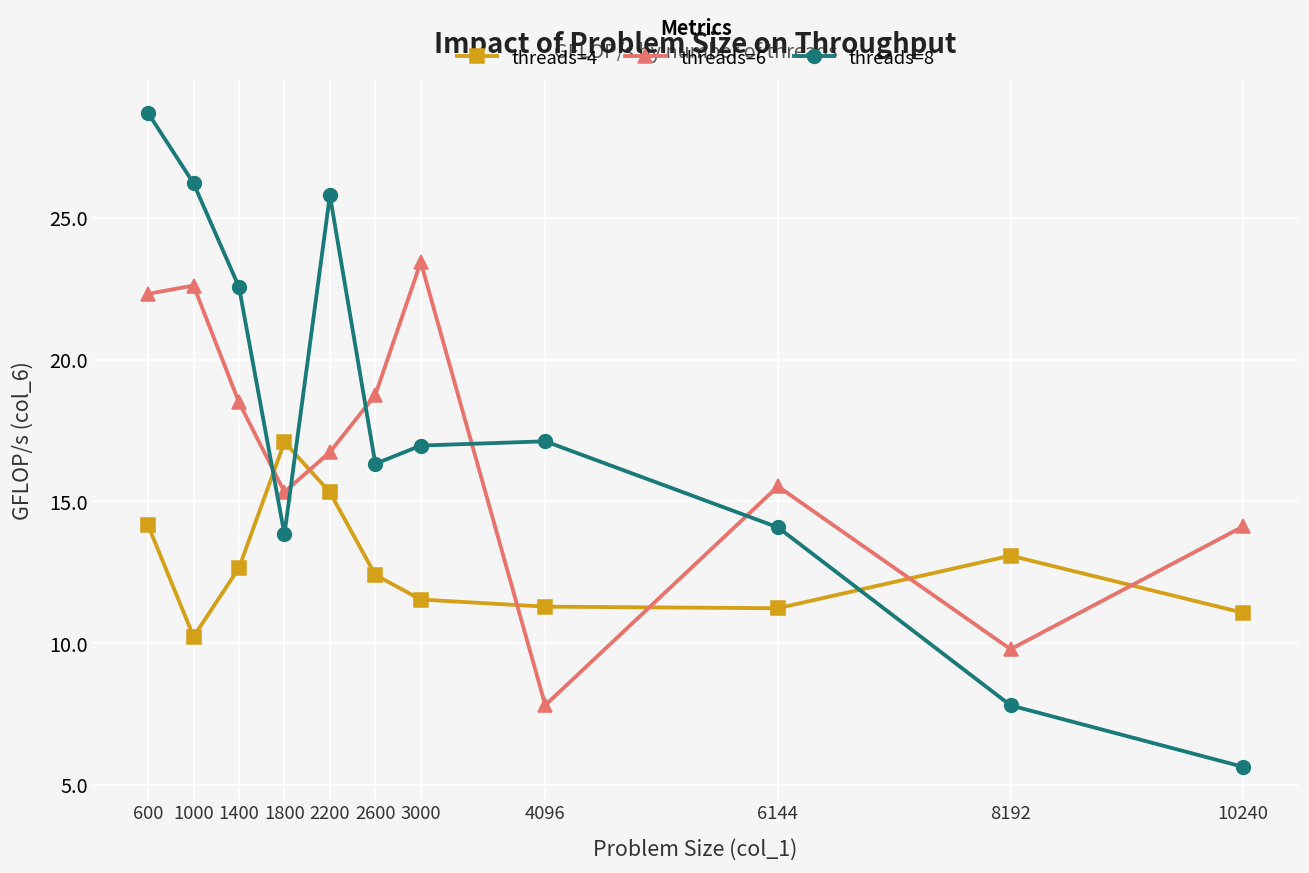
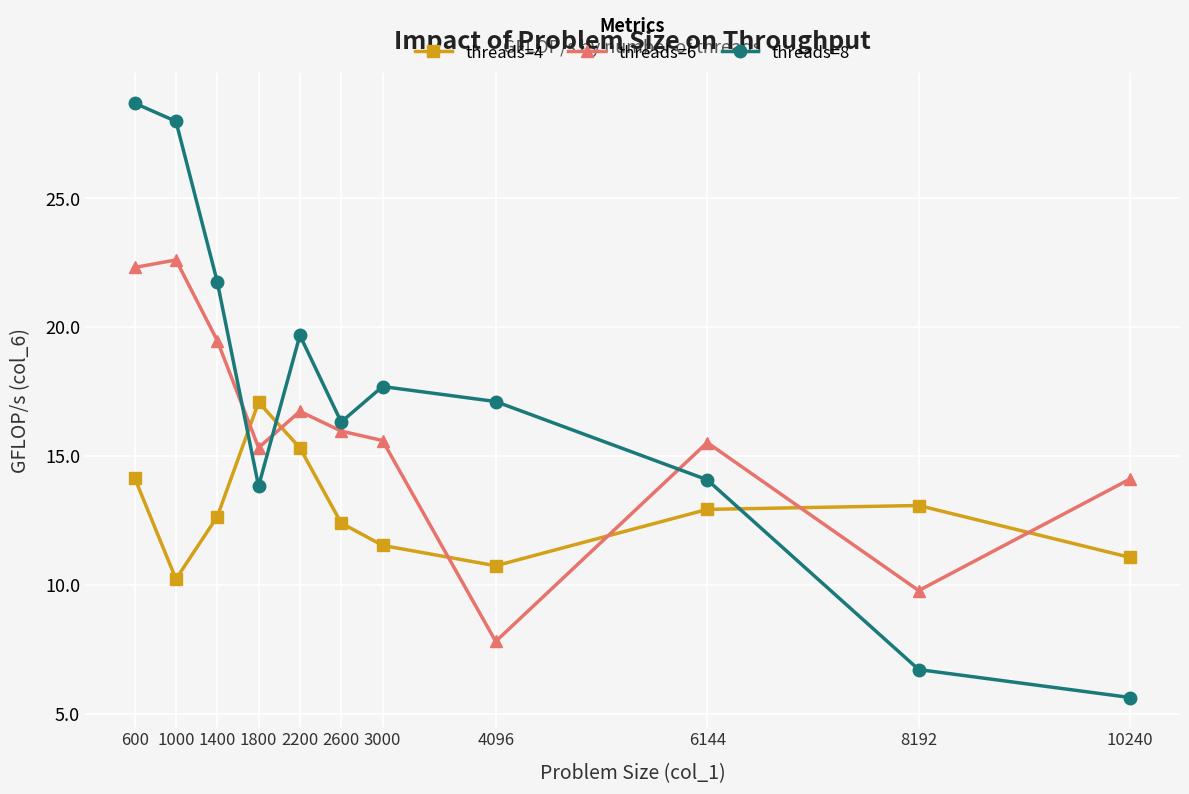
  {
    "threads=4": {
      "600": 14.2,
      "1000": 10.2,
      "1400": 12.7,
      "1800": 17.1,
      "2200": 15.3,
      "2600": 12.4,
      "3000": 11.5,
-     "4096": 11.3,
-     "6144": 11.2,
+     "4096": 10.7,
+     "6144": 12.9,
      "8192": 13.1,
      "10240": 11.1
    },
    "threads=6": {
      "600": 22.3,
      "1000": 22.6,
-     "1400": 18.5,
+     "1400": 19.5,
      "1800": 15.3,
      "2200": 16.7,
-     "2600": 18.8,
-     "3000": 23.4,
+     "2600": 16.0,
+     "3000": 15.6,
      "4096": 7.8,
      "6144": 15.5,
      "8192": 9.8,
      "10240": 14.1
    },
    "threads=8": {
      "600": 28.7,
-     "1000": 26.2,
-     "1400": 22.6,
+     "1000": 28.0,
+     "1400": 21.8,
      "1800": 13.8,
-     "2200": 25.8,
+     "2200": 19.7,
      "2600": 16.3,
-     "3000": 17.0,
+     "3000": 17.7,
      "4096": 17.1,
      "6144": 14.1,
-     "8192": 7.8,
+     "8192": 6.7,
      "10240": 5.6
    }
  }
